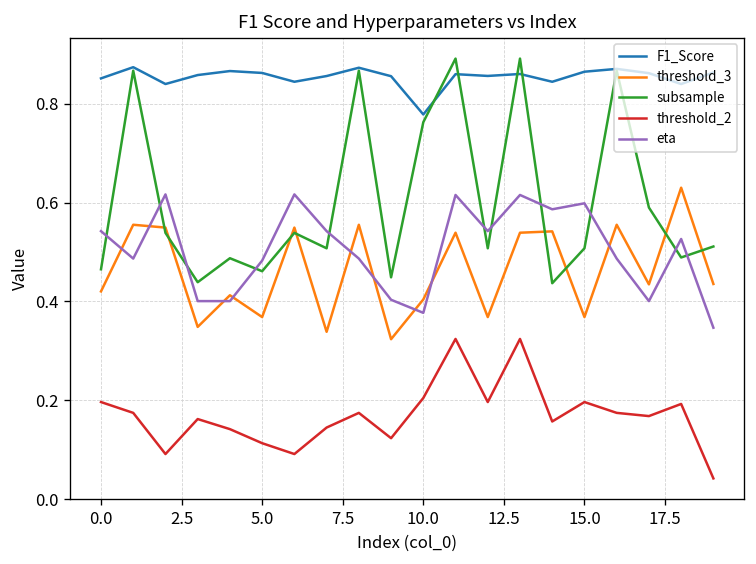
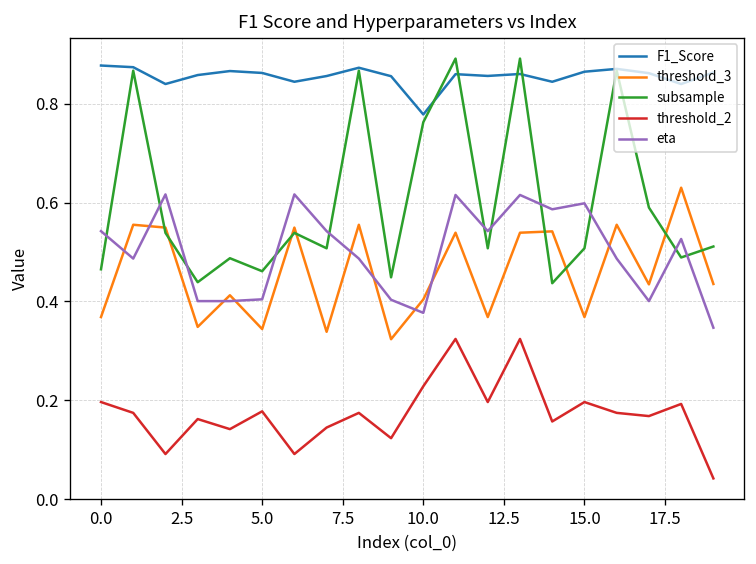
  {
    "F1_Score": {
-     "0.0": 0.85,
+     "0.0": 0.88,
      "5.0": 0.86,
      "10.0": 0.78,
      "15.0": 0.87
    },
    "threshold_3": {
-     "0.0": 0.42,
-     "5.0": 0.37,
+     "0.0": 0.37,
+     "5.0": 0.34,
      "10.0": 0.40,
      "15.0": 0.37
    },
    "subsample": {
      "0.0": 0.47,
      "5.0": 0.46,
      "10.0": 0.76,
      "15.0": 0.51
    },
    "threshold_2": {
      "0.0": 0.20,
-     "5.0": 0.11,
-     "10.0": 0.20,
+     "5.0": 0.18,
+     "10.0": 0.23,
      "15.0": 0.20
    },
    "eta": {
      "0.0": 0.54,
-     "5.0": 0.48,
+     "5.0": 0.40,
      "10.0": 0.38,
      "15.0": 0.60
    }
  }
